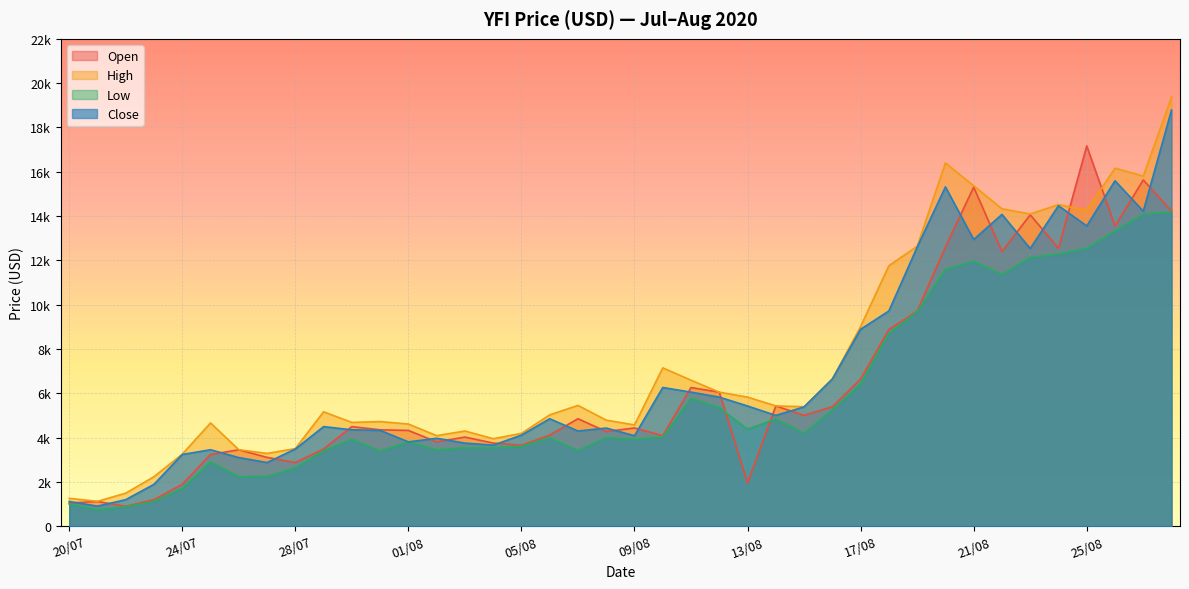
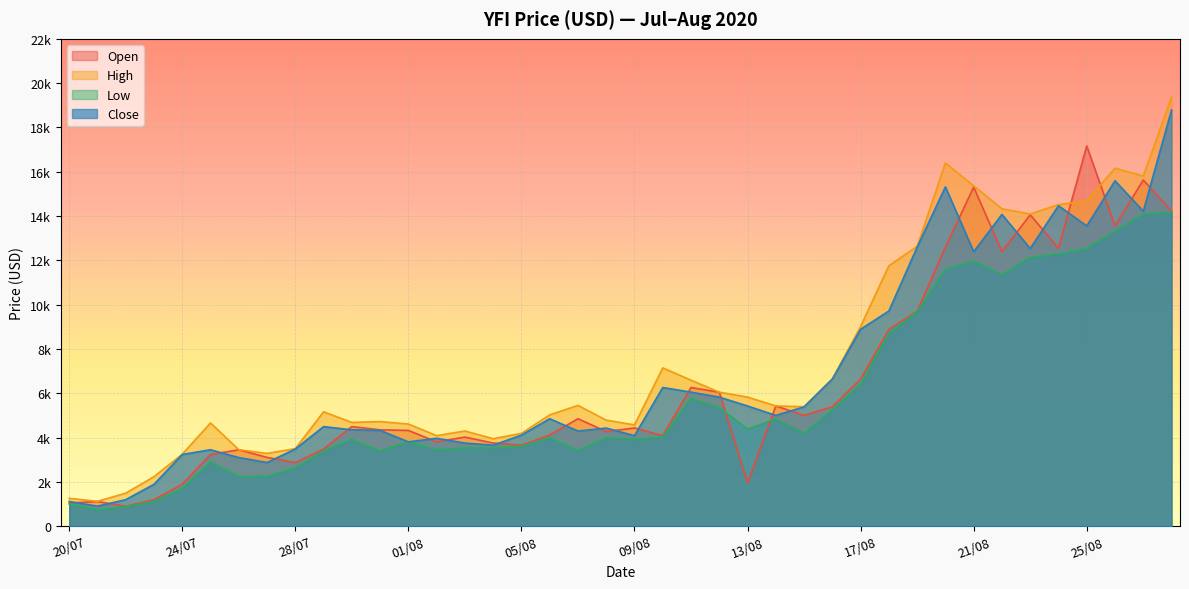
  {
    "Open": {
      "24/07": 1900,
      "28/07": 2900,
      "01/08": 4300,
      "09/08": 4400,
      "13/08": 2000,
      "17/08": 6600,
      "25/08": 17200
    },
    "High": {
      "20/07": 1300,
      "01/08": 4600,
      "09/08": 4600,
      "13/08": 5800,
      "17/08": 9000,
-     "25/08": 14300
+     "25/08": 14700
    },
    "Low": {
      "24/07": 1700,
      "28/07": 2600,
      "09/08": 3900,
      "13/08": 4400,
      "17/08": 6400,
      "21/08": 12000,
      "25/08": 12500
    },
    "Close": {
      "09/08": 4100,
      "13/08": 5400,
      "17/08": 8900,
-     "21/08": 12900,
+     "21/08": 12400,
      "25/08": 13600
    }
  }
